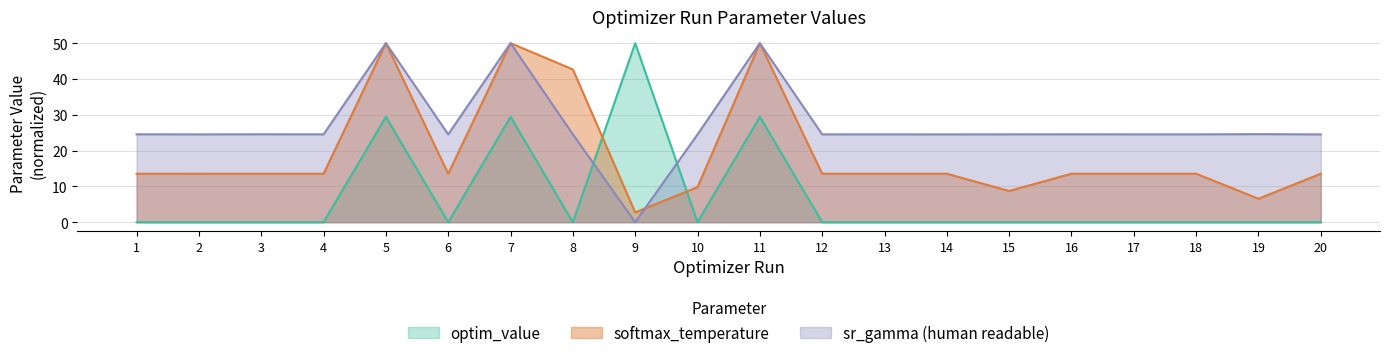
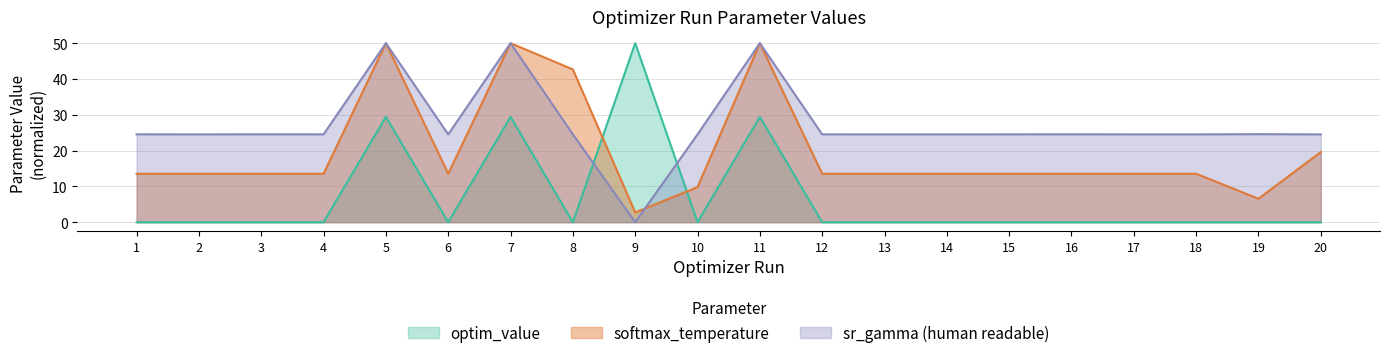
  {
    "softmax_temperature": {
      "1": 14,
      "2": 14,
      "3": 14,
      "4": 14,
      "6": 14,
      "8": 43,
      "9": 3,
      "10": 10,
      "12": 14,
      "13": 14,
      "14": 14,
-     "15": 9,
+     "15": 14,
      "16": 14,
      "17": 14,
      "18": 14,
      "19": 7,
-     "20": 14
+     "20": 20
    }
  }
